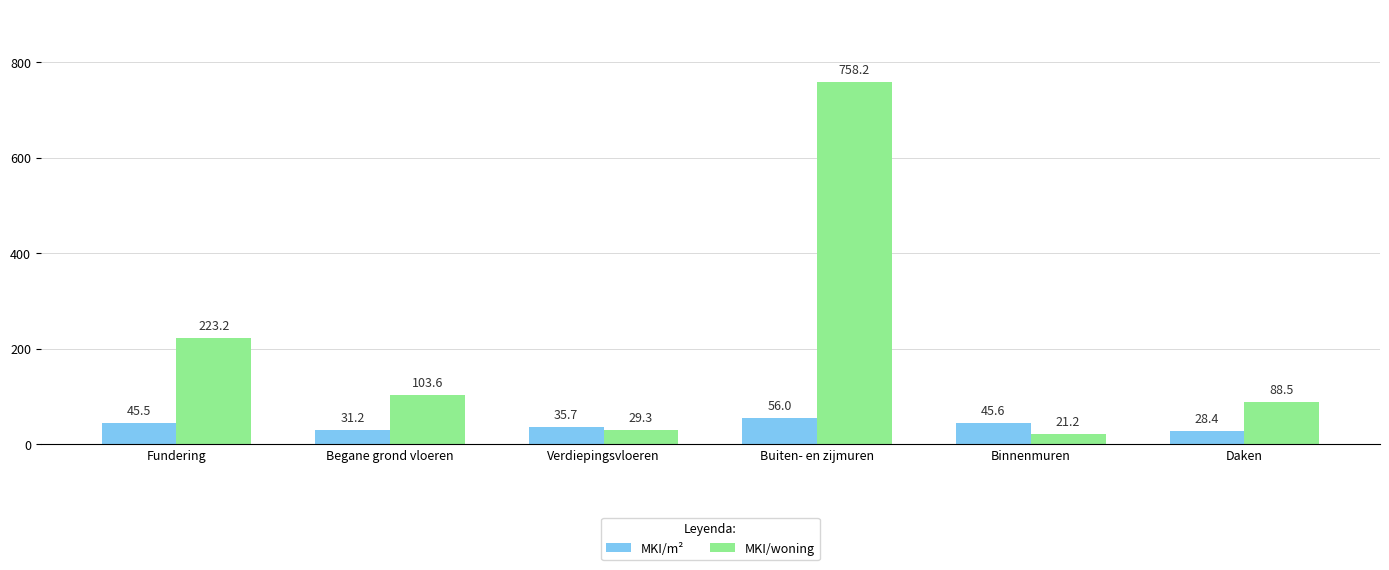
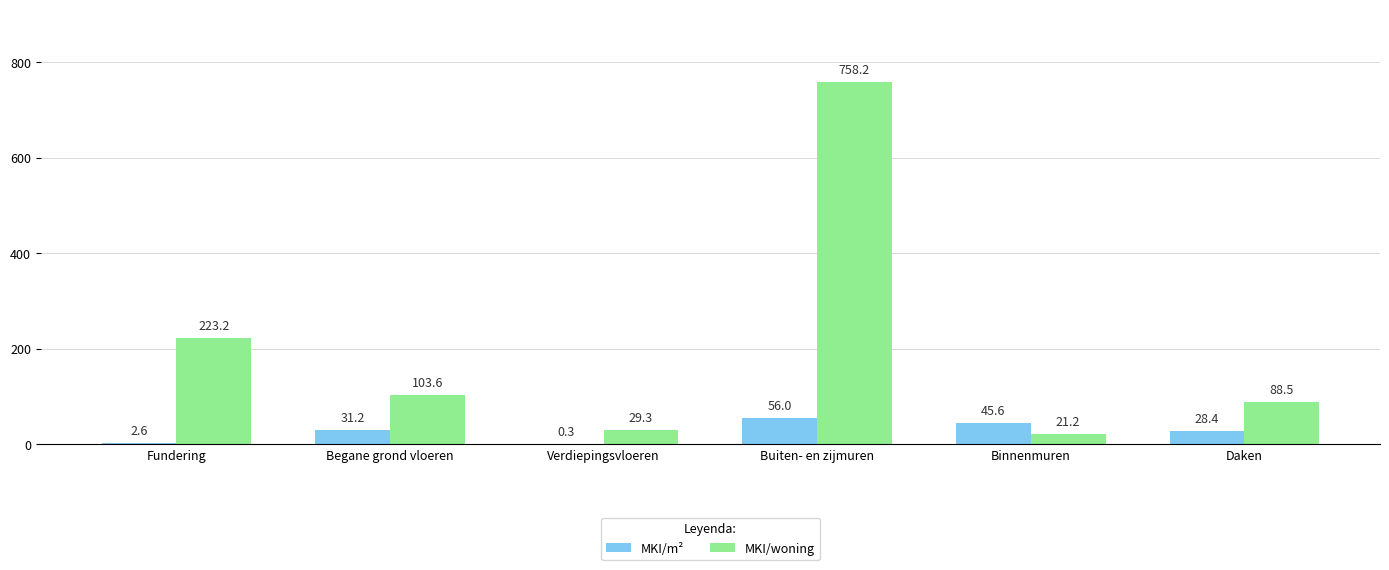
  {
    "MKI/m²": {
-     "Fundering": 45.5,
+     "Fundering": 2.6,
      "Begane grond vloeren": 31.2,
-     "Verdiepingsvloeren": 35.7,
+     "Verdiepingsvloeren": 0.3,
      "Buiten- en zijmuren": 56.0,
      "Binnenmuren": 45.6,
      "Daken": 28.4
    },
    "MKI/woning": {
      "Fundering": 223.2,
      "Begane grond vloeren": 103.6,
      "Verdiepingsvloeren": 29.3,
      "Buiten- en zijmuren": 758.2,
      "Binnenmuren": 21.2,
      "Daken": 88.5
    }
  }
